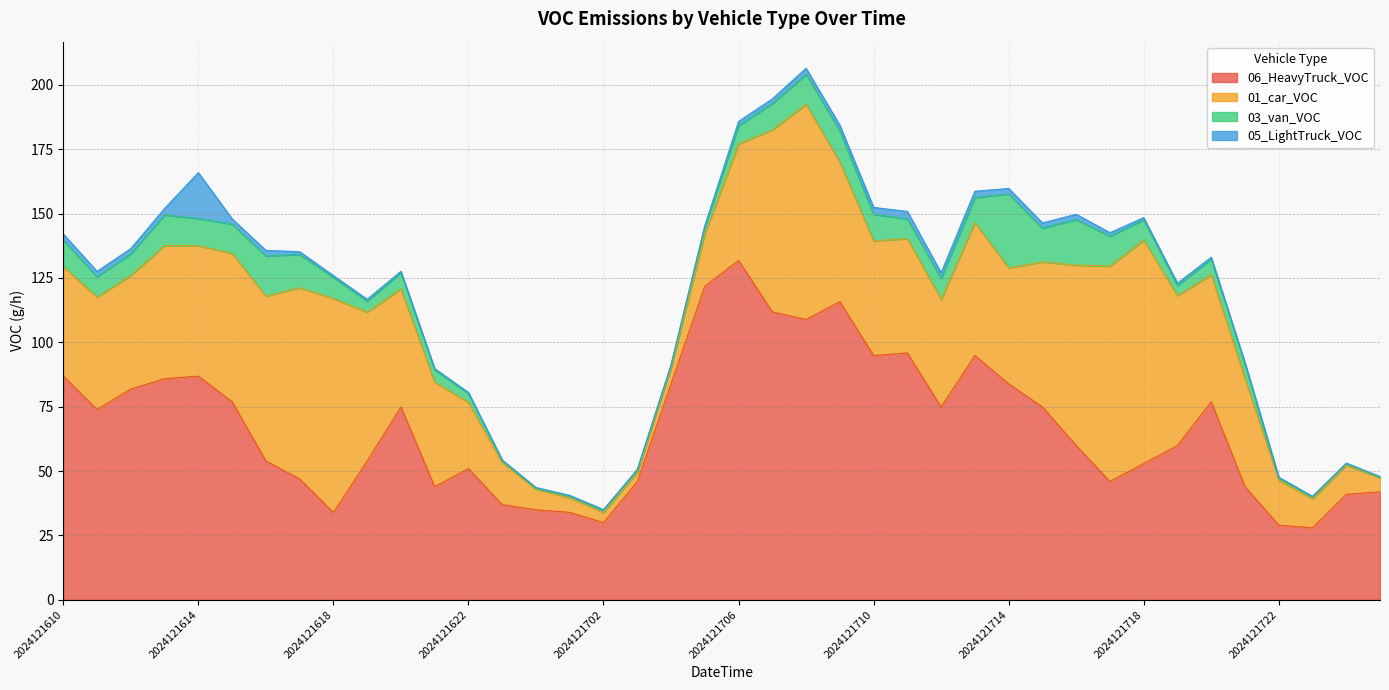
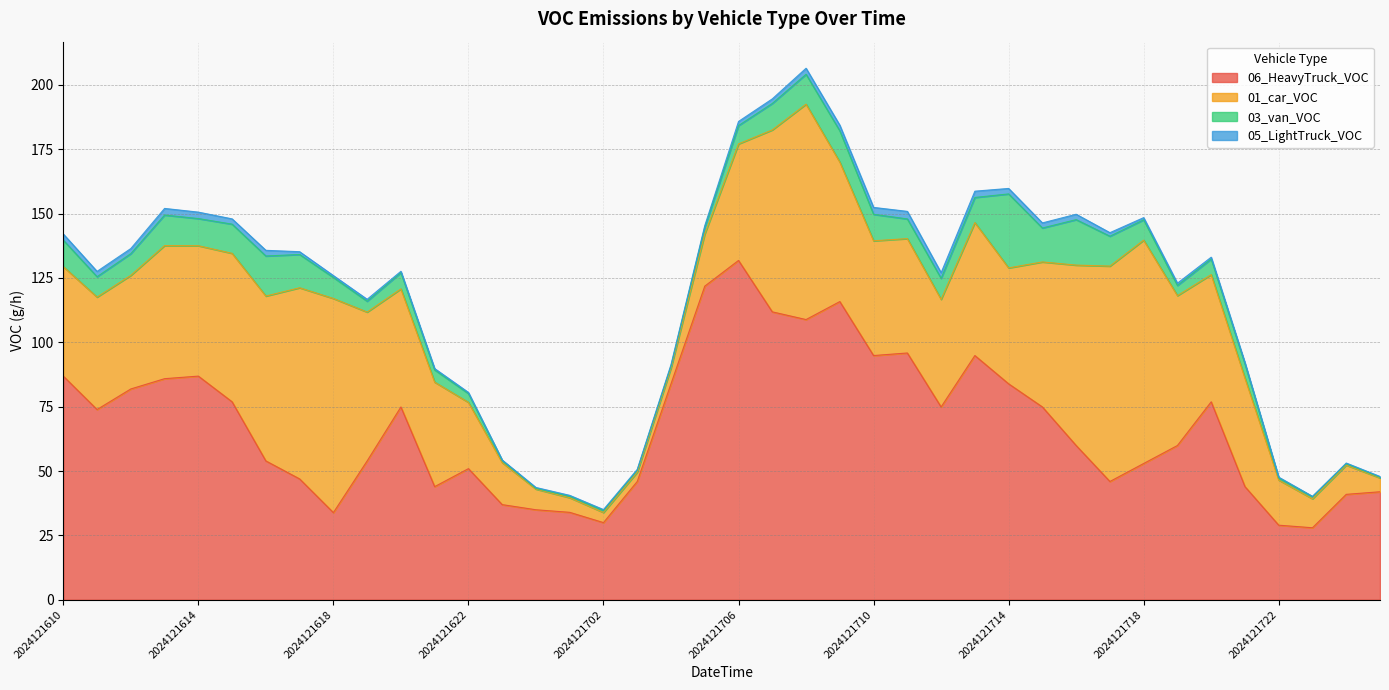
  {
    "06_HeavyTruck_VOC": {
      "2024121610": 87,
      "2024121614": 87,
      "2024121618": 34,
      "2024121622": 51,
      "2024121702": 30,
      "2024121706": 132,
      "2024121710": 95,
      "2024121714": 84,
      "2024121718": 53,
      "2024121722": 29
    },
    "01_car_VOC": {
      "2024121610": 43,
      "2024121614": 51,
      "2024121618": 83,
      "2024121622": 26,
      "2024121706": 45,
      "2024121710": 45,
      "2024121714": 45,
      "2024121718": 87
    },
    "03_van_VOC": {
      "2024121610": 10,
      "2024121614": 11,
      "2024121706": 7,
      "2024121710": 10,
      "2024121714": 29
    },
    "05_LightTruck_VOC": {
      "2024121610": 2,
-     "2024121614": 18,
+     "2024121614": 3,
      "2024121706": 2,
      "2024121710": 3,
      "2024121714": 2
    }
  }
